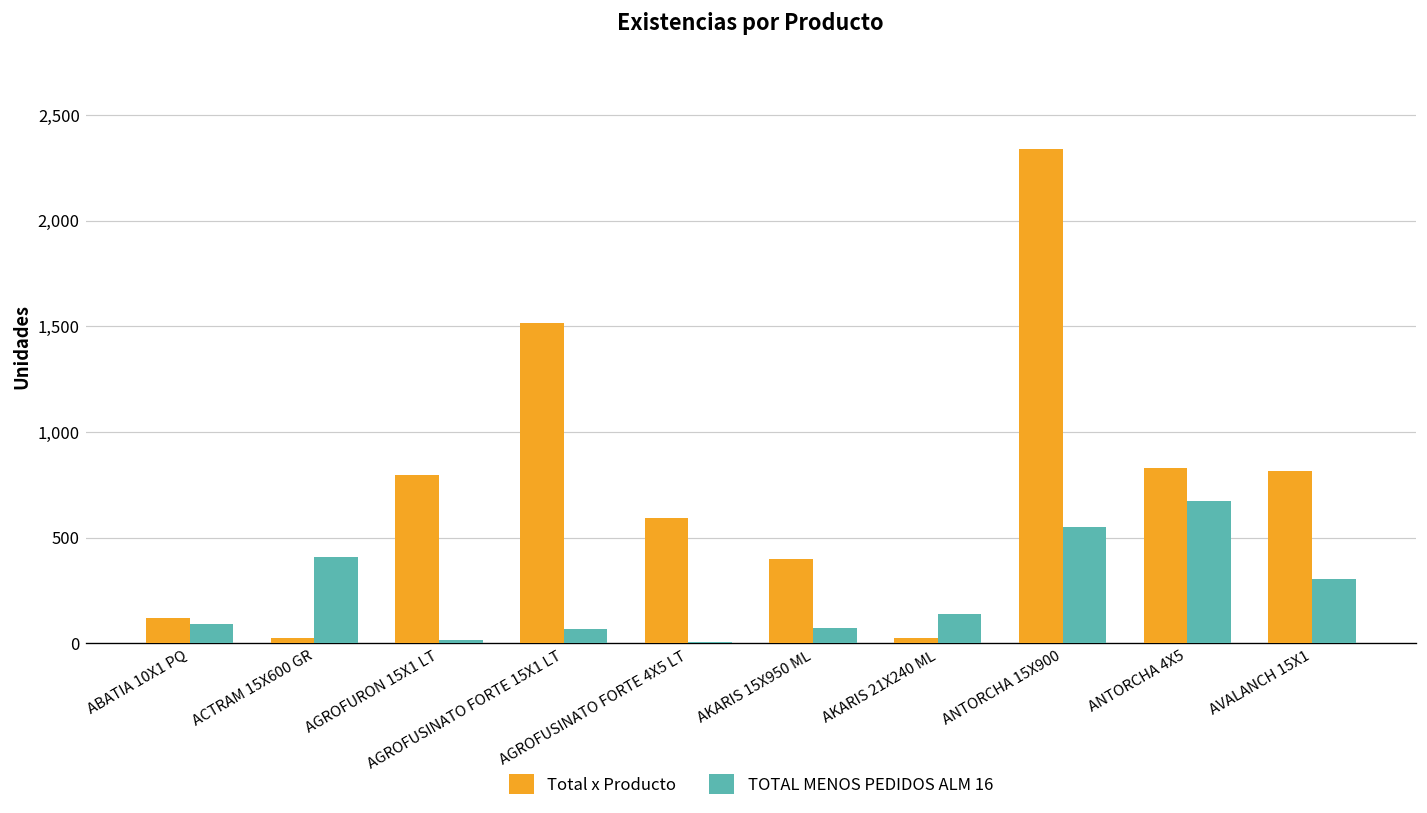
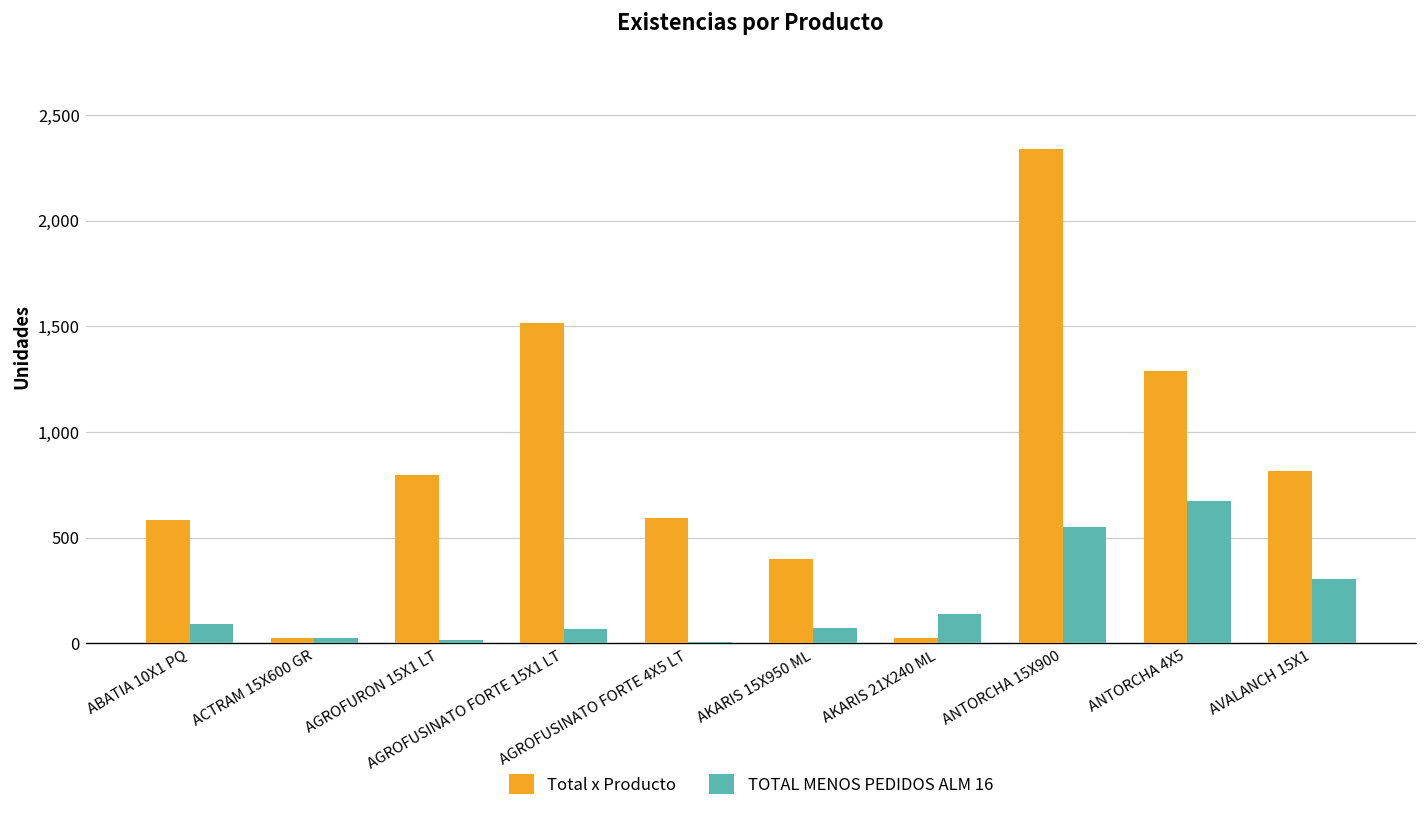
  {
    "Total x Producto": {
-     "ABATIA 10X1 PQ": "120",
+     "ABATIA 10X1 PQ": "580",
      "ACTRAM 15X600 GR": "20",
      "AGROFURON 15X1 LT": "800",
      "AGROFUSINATO FORTE 15X1 LT": "1,520",
      "AGROFUSINATO FORTE 4X5 LT": "600",
      "AKARIS 15X950 ML": "400",
      "AKARIS 21X240 ML": "20",
      "ANTORCHA 15X900": "2,340",
-     "ANTORCHA 4X5": "830",
+     "ANTORCHA 4X5": "1,290",
      "AVALANCH 15X1": "820"
    },
    "TOTAL MENOS PEDIDOS ALM 16": {
      "ABATIA 10X1 PQ": "90",
-     "ACTRAM 15X600 GR": "410",
+     "ACTRAM 15X600 GR": "20",
      "AGROFURON 15X1 LT": "20",
      "AGROFUSINATO FORTE 15X1 LT": "70",
      "AKARIS 15X950 ML": "70",
      "AKARIS 21X240 ML": "140",
      "ANTORCHA 15X900": "550",
      "ANTORCHA 4X5": "670",
      "AVALANCH 15X1": "300"
    }
  }
